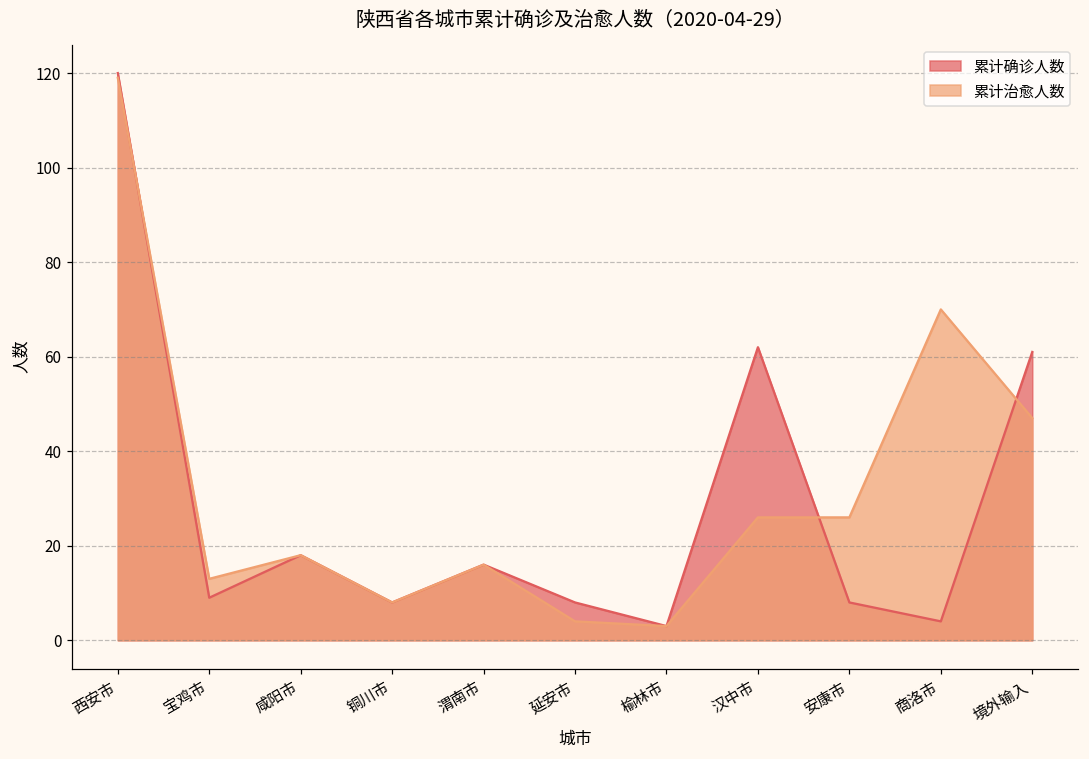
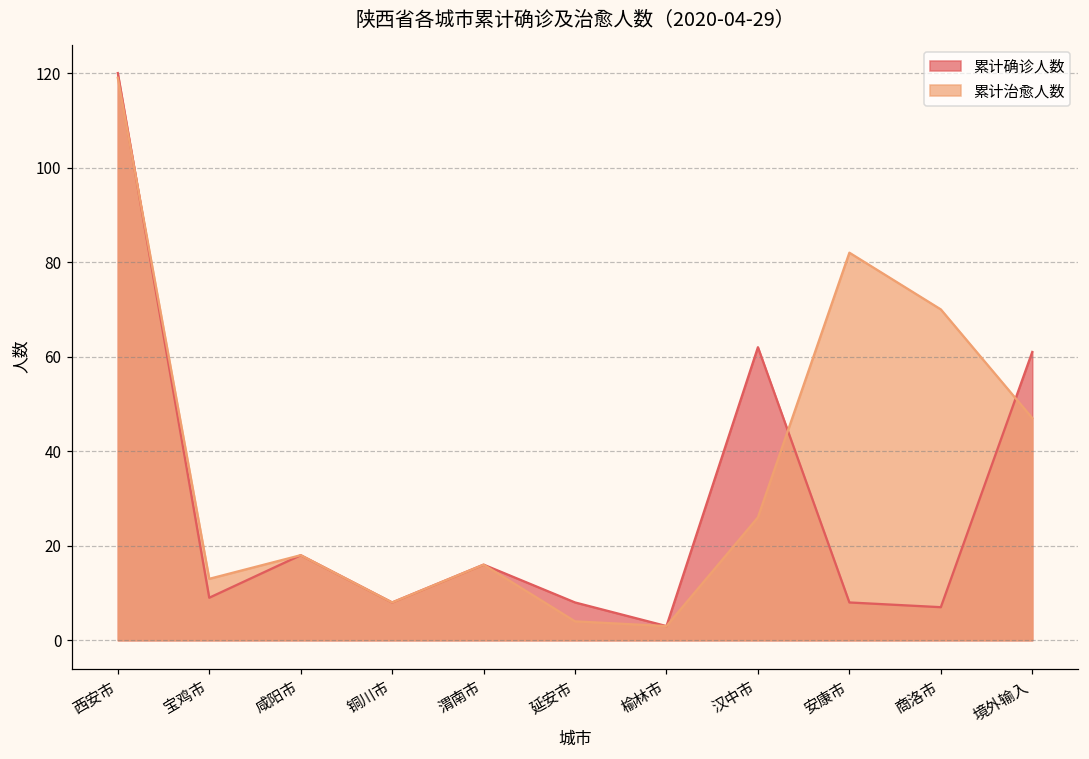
  {
    "累计确诊人数": {
      "西安市": 120,
      "宝鸡市": 9,
      "延安市": 8,
      "汉中市": 62,
      "安康市": 8,
-     "商洛市": 4,
+     "商洛市": 7,
      "境外输入": 61
    },
    "累计治愈人数": {
      "西安市": 119,
      "宝鸡市": 13,
      "延安市": 4,
      "汉中市": 26,
-     "安康市": 26,
+     "安康市": 82,
      "商洛市": 70,
      "境外输入": 47
    }
  }
